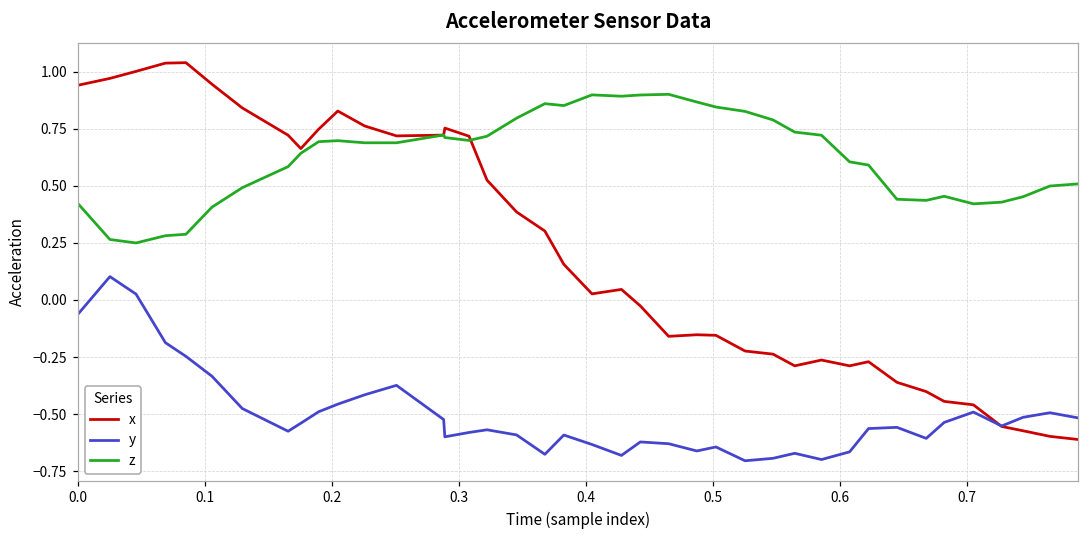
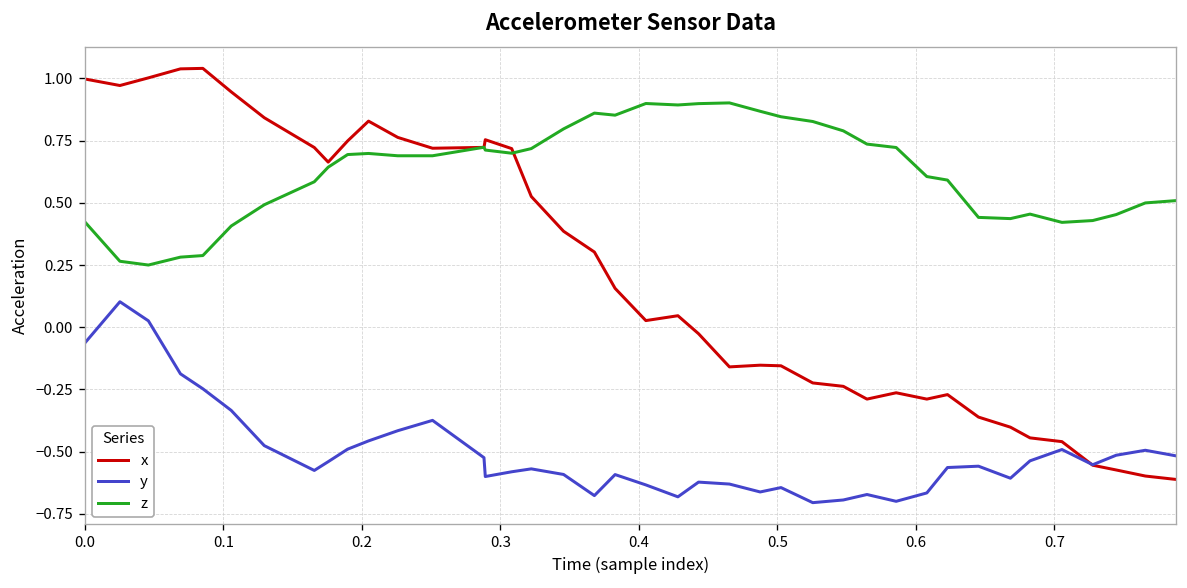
  {
    "x": {
-     "0.0": 0.94
+     "0.0": 1.00
    },
    "y": {
      "0.0": -0.06
    },
    "z": {
      "0.0": 0.42
    }
  }
